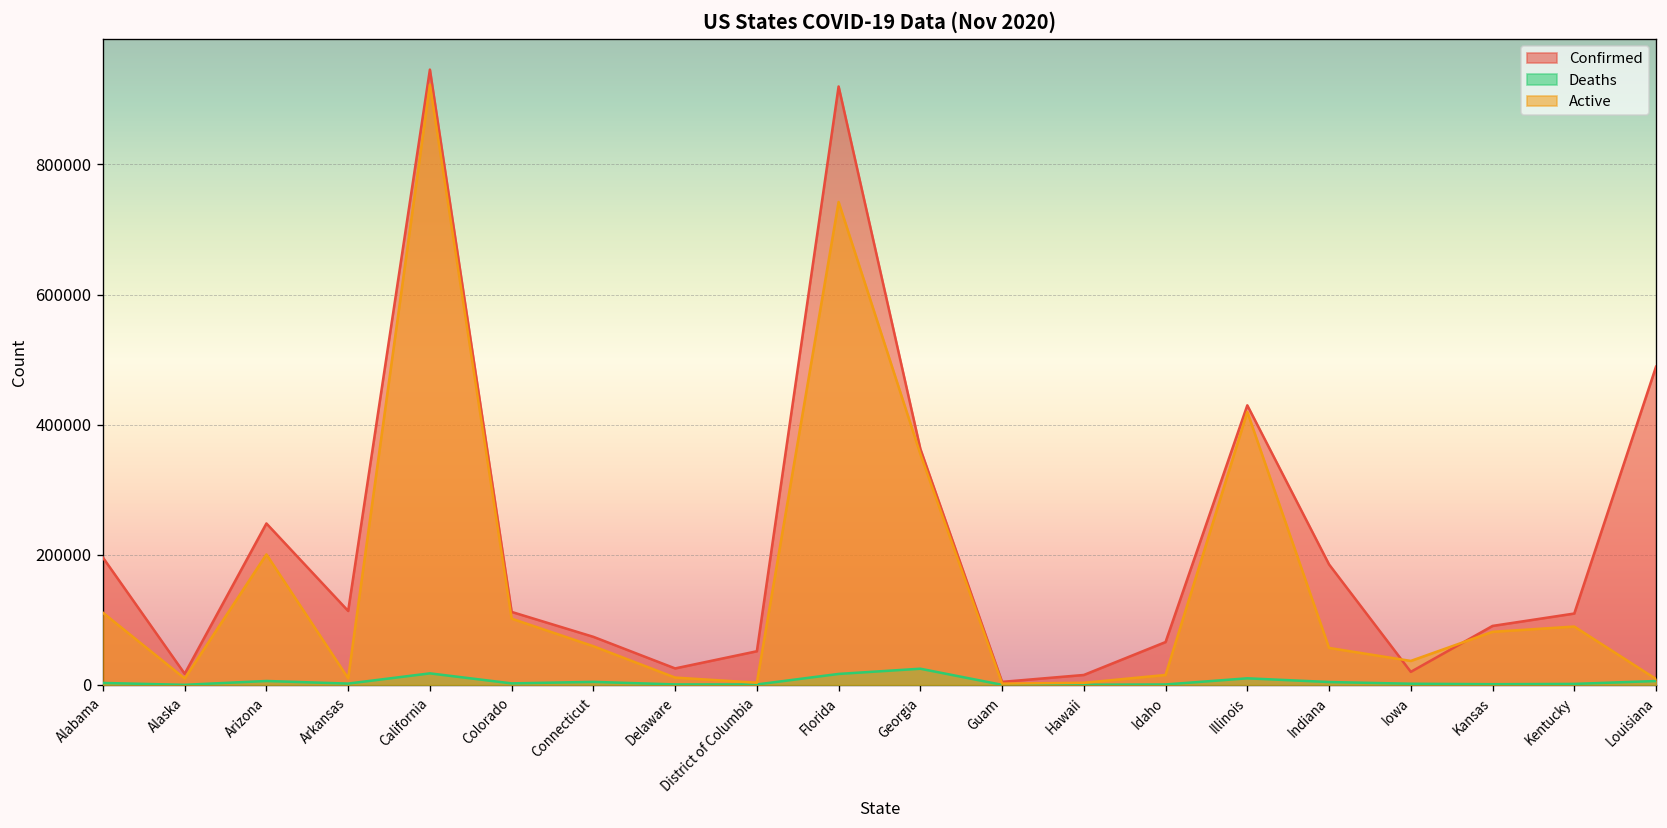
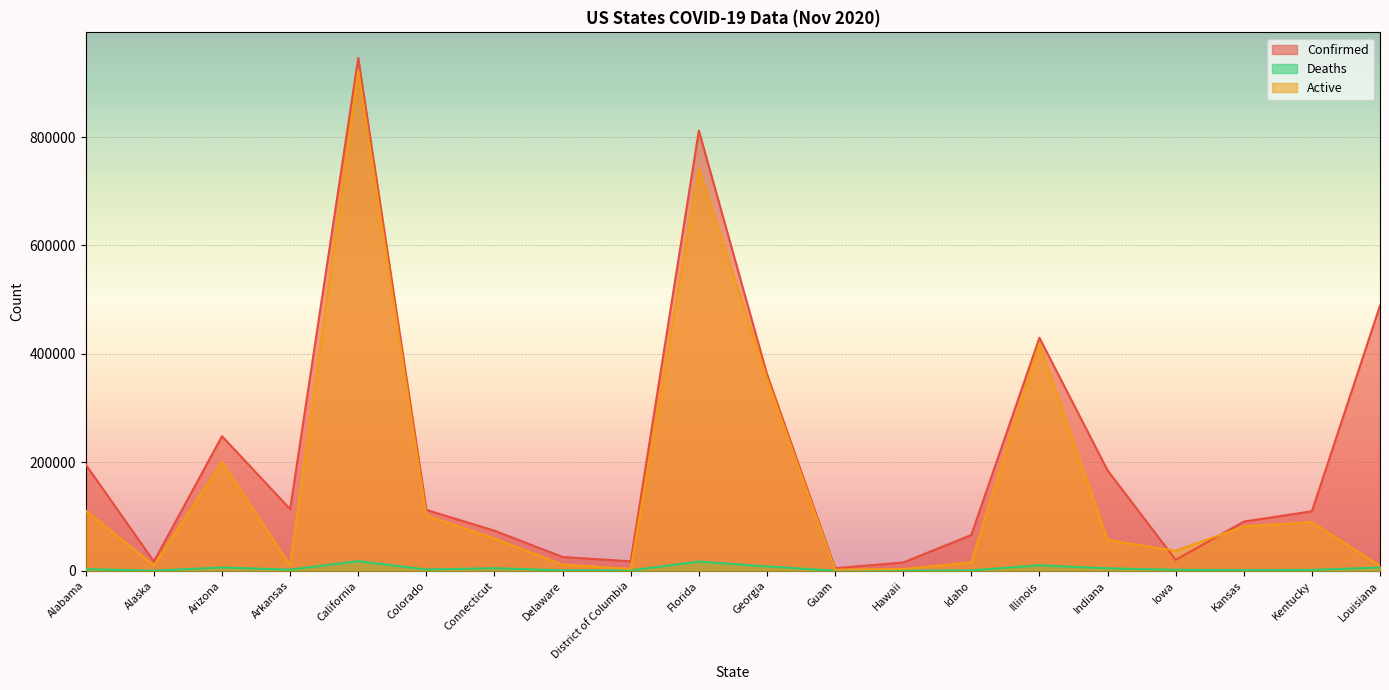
  {
    "Confirmed": {
      "Alabama": 200000,
      "Alaska": 20000,
      "Arizona": 250000,
      "Arkansas": 110000,
      "California": 950000,
      "Colorado": 110000,
      "Connecticut": 70000,
      "Delaware": 30000,
-     "District of Columbia": 50000,
-     "Florida": 920000,
+     "District of Columbia": 20000,
+     "Florida": 810000,
      "Georgia": 360000,
      "Hawaii": 20000,
      "Idaho": 70000,
      "Illinois": 430000,
      "Indiana": 190000,
      "Iowa": 20000,
      "Kansas": 90000,
      "Kentucky": 110000,
      "Louisiana": 490000
    },
    "Deaths": {
      "Alabama": 0,
      "Alaska": 0,
      "Arizona": 10000,
      "Arkansas": 0,
      "California": 20000,
      "Colorado": 0,
      "Connecticut": 0,
      "Delaware": 0,
      "Florida": 20000,
-     "Georgia": 20000,
+     "Georgia": 10000,
      "Idaho": 0,
      "Illinois": 10000,
      "Indiana": 0,
      "Iowa": 0,
      "Kansas": 0,
      "Kentucky": 0
    },
    "Active": {
      "Alabama": 110000,
      "Alaska": 10000,
      "Arizona": 200000,
      "Arkansas": 10000,
      "California": 920000,
      "Colorado": 100000,
      "Connecticut": 60000,
      "Delaware": 10000,
      "Florida": 740000,
      "Georgia": 350000,
      "Idaho": 20000,
      "Illinois": 420000,
      "Indiana": 60000,
      "Iowa": 40000,
      "Kansas": 80000,
      "Kentucky": 90000
    }
  }
